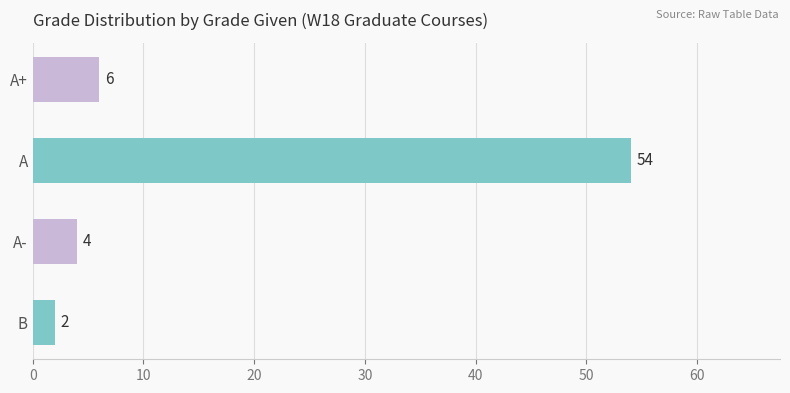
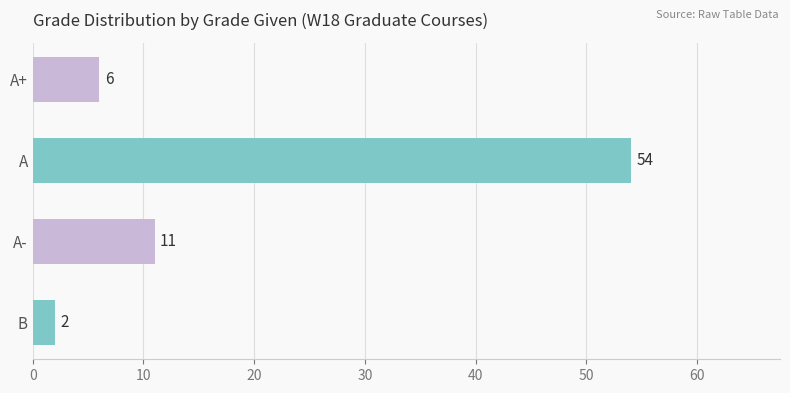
  {
    "A+": 6,
    "A": 54,
-   "A-": 4,
+   "A-": 11,
    "B": 2
  }
